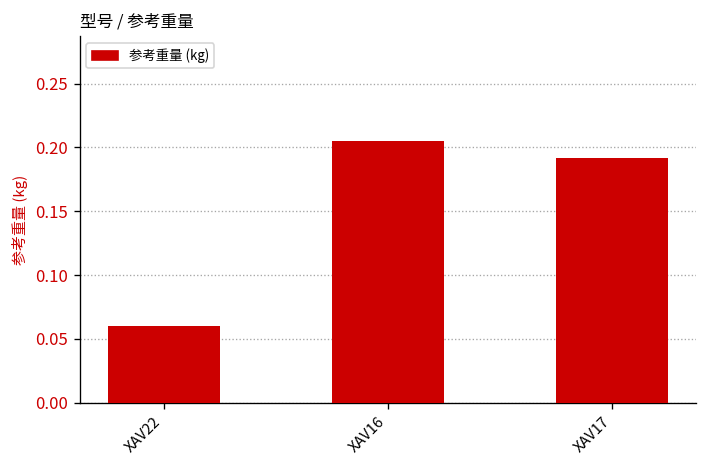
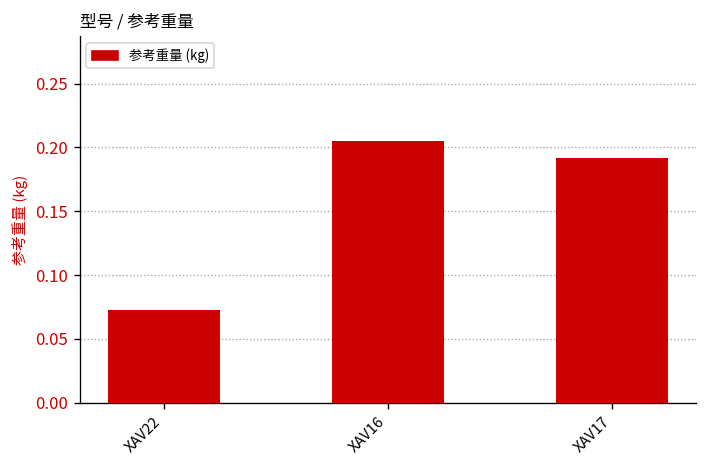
  {
-   "XAV22": 0.060,
+   "XAV22": 0.073,
    "XAV16": 0.205,
    "XAV17": 0.192
  }
